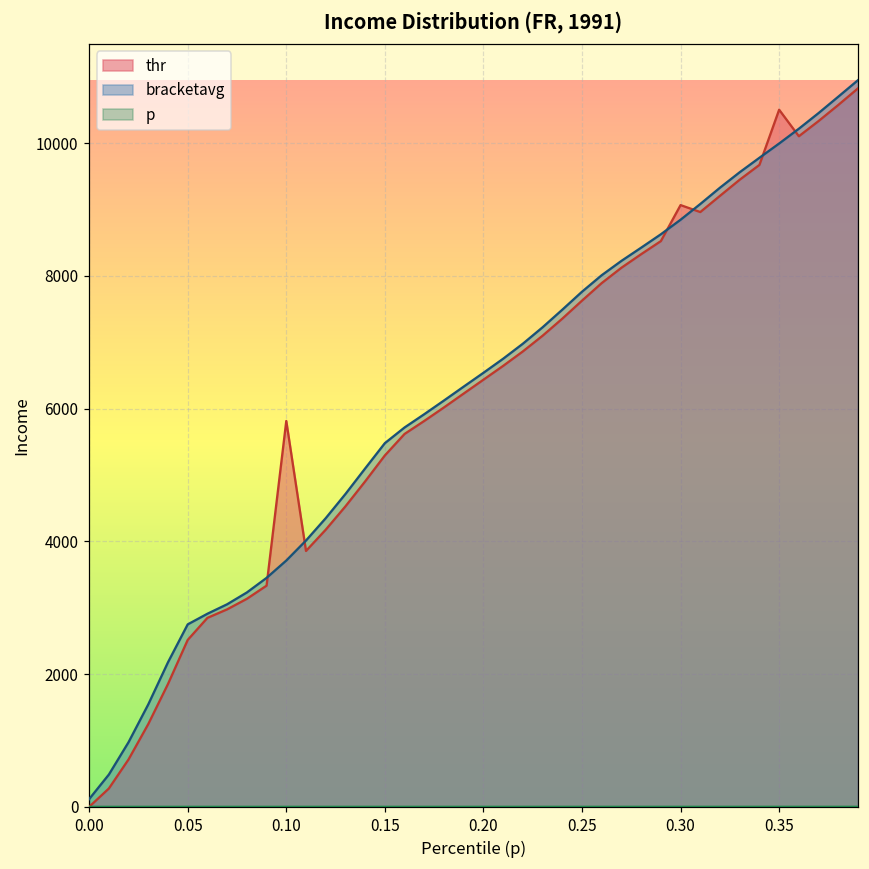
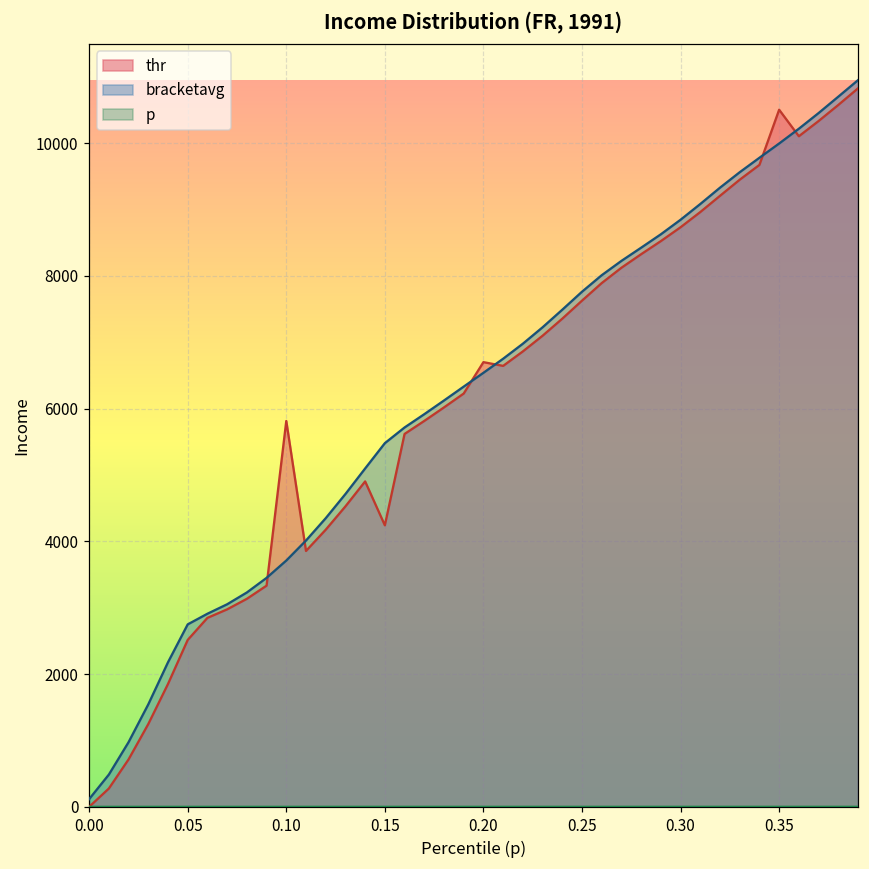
  {
    "thr": {
      "0.05": 2500,
      "0.10": 5800,
-     "0.15": 5300,
-     "0.20": 6400,
+     "0.15": 4200,
+     "0.20": 6700,
      "0.25": 7600,
-     "0.30": 9100,
+     "0.30": 8700,
      "0.35": 10500
    }
  }
